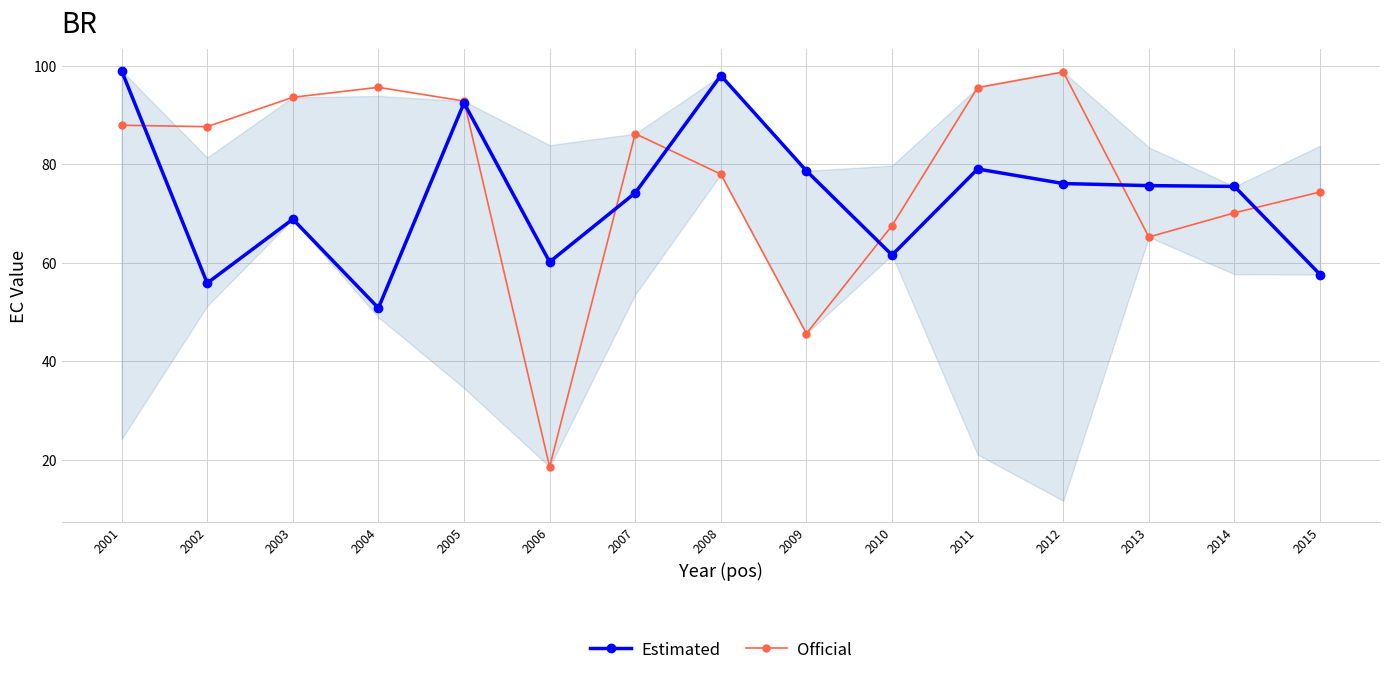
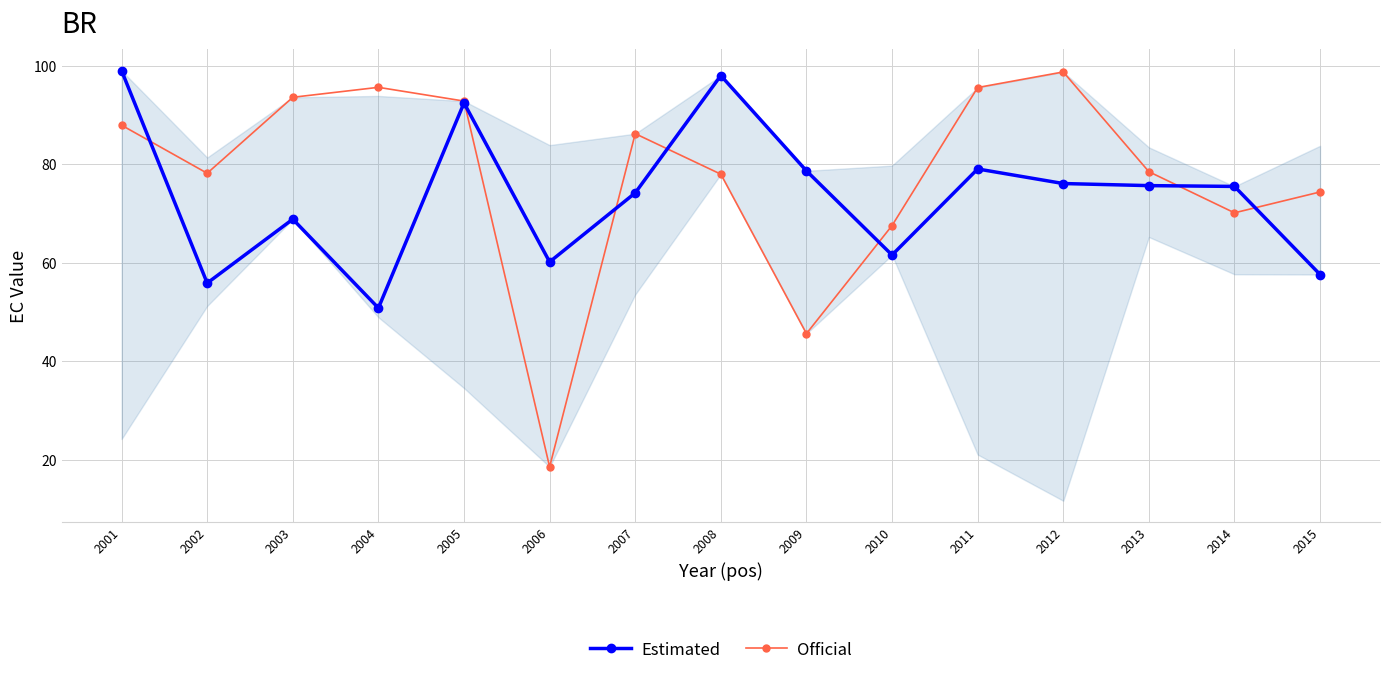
  {
    "Estimated": {
      "2002": 56,
      "2003": 69,
      "2004": 51,
      "2006": 60,
      "2007": 74,
      "2010": 62,
      "2011": 79,
      "2012": 76,
      "2013": 76,
      "2015": 58
    },
    "Official": {
      "2001": 88,
-     "2002": 88,
+     "2002": 78,
      "2004": 96,
      "2006": 19,
      "2008": 78,
      "2009": 46,
      "2010": 68,
-     "2013": 65,
+     "2013": 79,
      "2014": 70,
      "2015": 74
    }
  }
